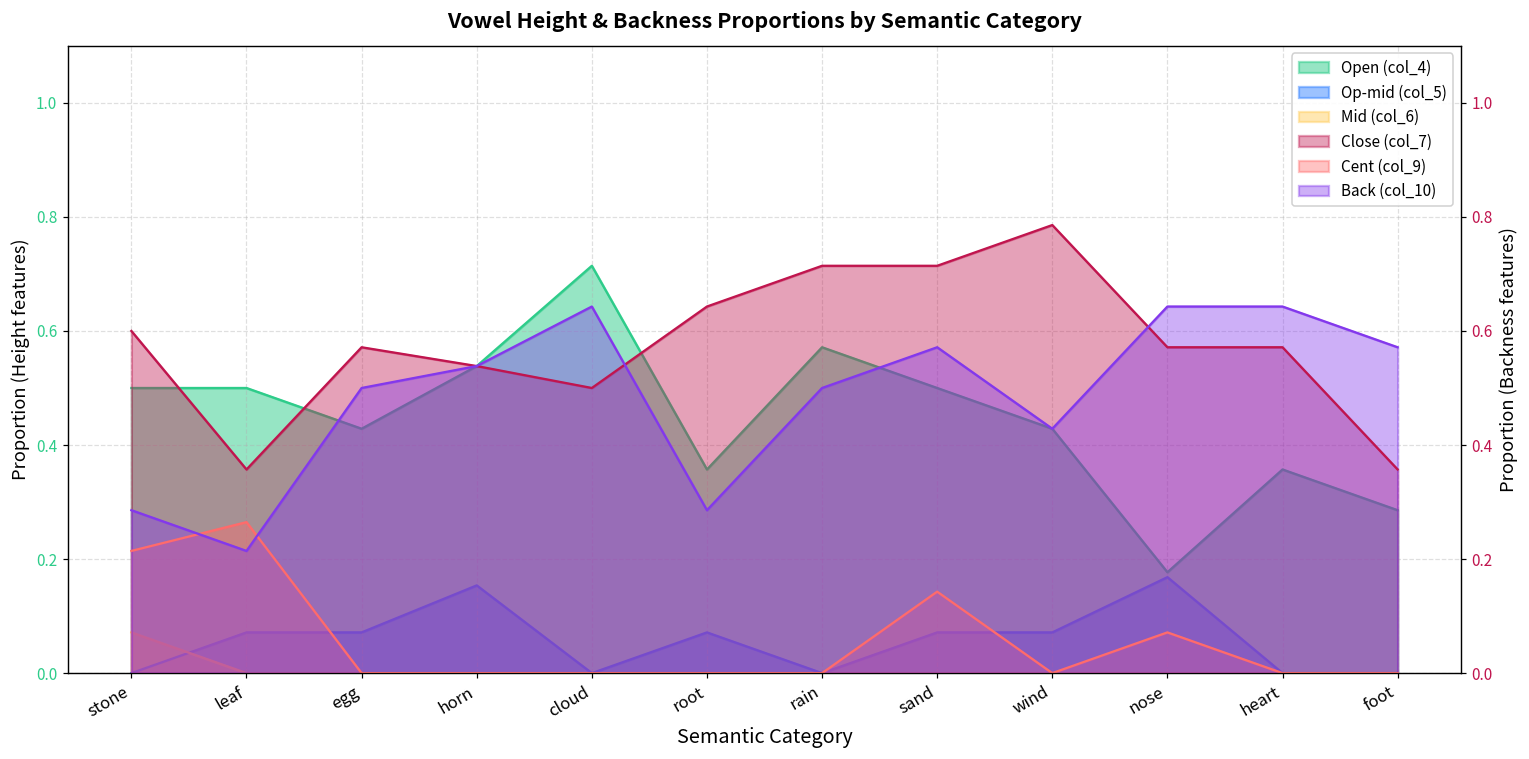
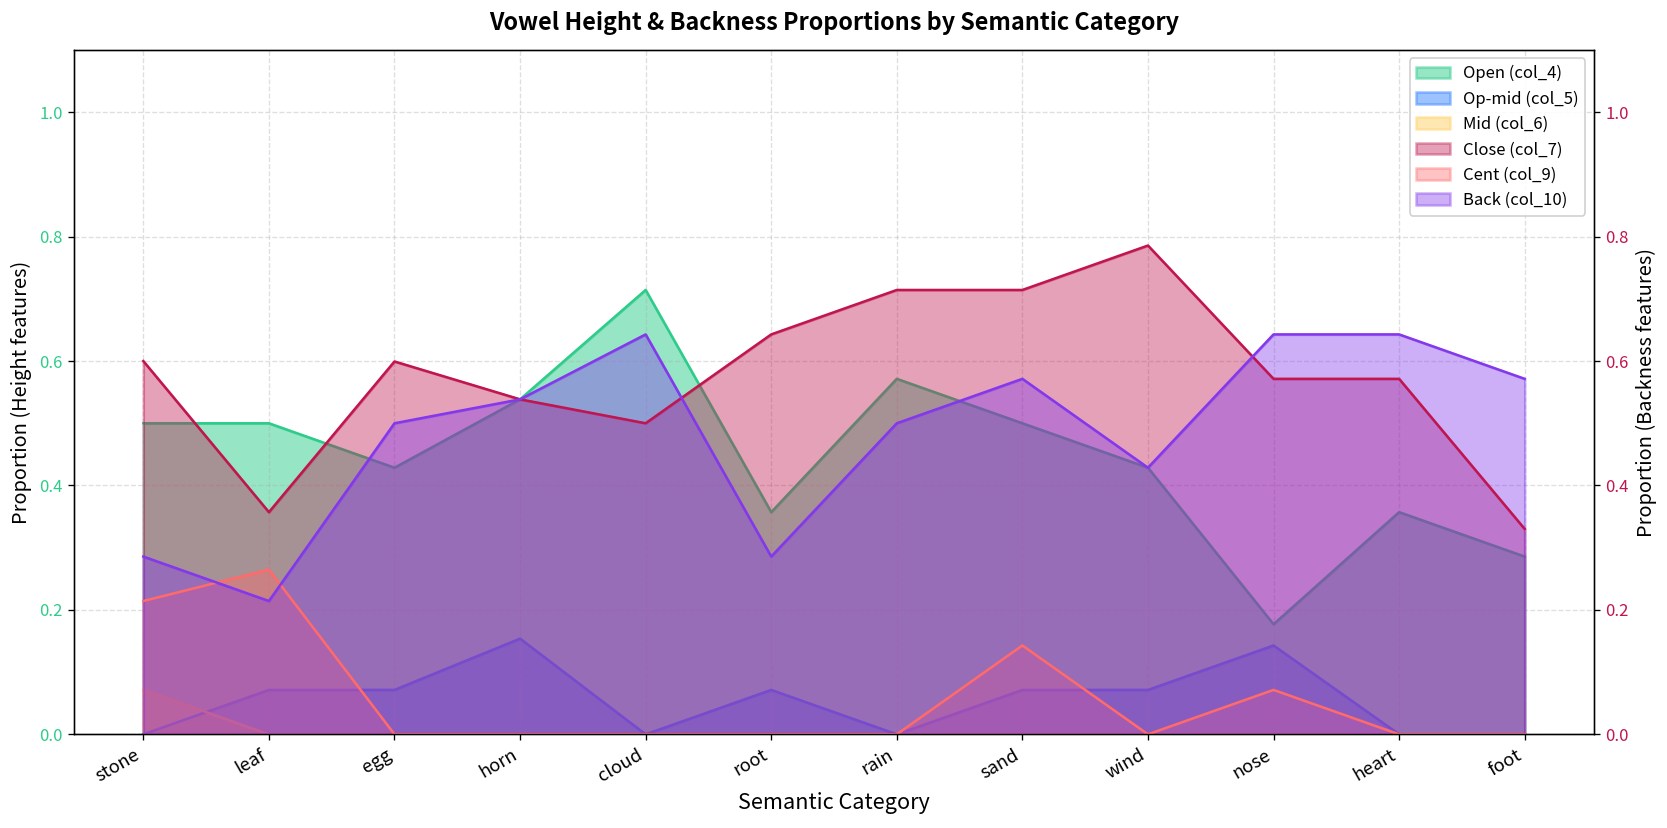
  {
    "Open (col_4)": {
      "stone": 0.50,
      "leaf": 0.50,
      "egg": 0.43,
      "horn": 0.54,
      "cloud": 0.71,
      "root": 0.36,
      "rain": 0.57,
      "sand": 0.50,
      "wind": 0.43,
      "nose": 0.18,
      "heart": 0.36,
      "foot": 0.29
    },
    "Op-mid (col_5)": {
      "stone": 0.00,
      "leaf": 0.07,
      "egg": 0.07,
      "horn": 0.15,
      "root": 0.07,
      "sand": 0.07,
      "wind": 0.07,
-     "nose": 0.17
+     "nose": 0.14
    },
    "Mid (col_6)": {
      "stone": 0.07,
      "leaf": 0.00,
      "egg": 0.00,
      "horn": 0.00,
      "root": 0.00,
      "sand": 0.00,
      "wind": 0.00,
      "nose": 0.00
    },
    "Close (col_7)": {
      "stone": 0.60,
      "leaf": 0.36,
-     "egg": 0.57,
+     "egg": 0.60,
      "cloud": 0.50,
      "root": 0.64,
      "rain": 0.71,
      "sand": 0.71,
      "wind": 0.79,
      "nose": 0.57,
      "heart": 0.57,
-     "foot": 0.36
+     "foot": 0.33
    },
    "Cent (col_9)": {
      "stone": 0.21,
      "leaf": 0.26,
      "egg": 0.00,
      "horn": 0.00,
      "cloud": 0.00,
      "root": 0.00,
      "rain": 0.00,
      "sand": 0.14,
      "wind": 0.00,
      "nose": 0.07,
      "heart": 0.00,
      "foot": 0.00
    },
    "Back (col_10)": {
      "stone": 0.29,
      "leaf": 0.21,
      "egg": 0.50,
      "cloud": 0.64,
      "root": 0.29,
      "rain": 0.50,
      "sand": 0.57,
      "wind": 0.43,
      "nose": 0.64,
      "heart": 0.64,
      "foot": 0.57
    }
  }
